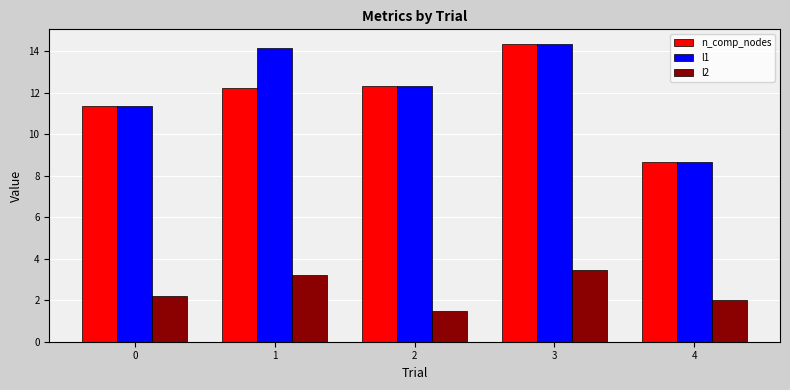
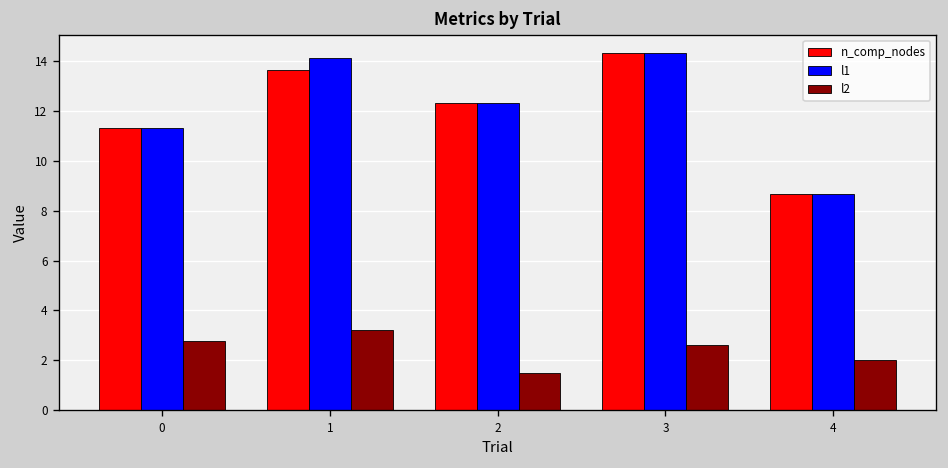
  {
    "n_comp_nodes": {
      "0": 11.3,
-     "1": 12.2,
+     "1": 13.7,
      "2": 12.3,
      "3": 14.3,
      "4": 8.7
    },
    "l1": {
      "0": 11.3,
      "1": 14.1,
      "2": 12.3,
      "3": 14.3,
      "4": 8.7
    },
    "l2": {
-     "0": 2.2,
+     "0": 2.8,
      "1": 3.2,
      "2": 1.5,
-     "3": 3.4,
+     "3": 2.6,
      "4": 2.0
    }
  }
